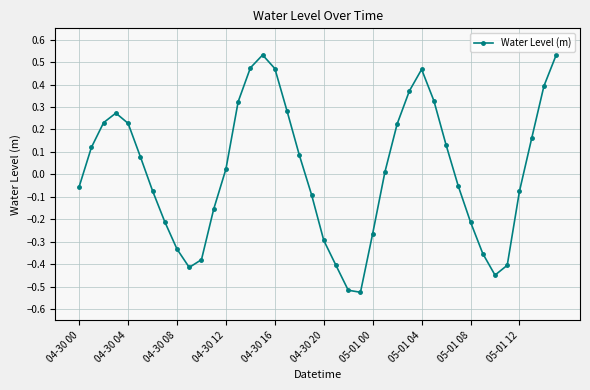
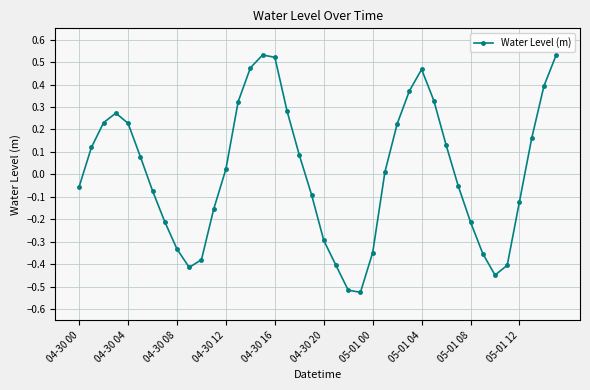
  {
    "04-30 00": -0.05,
    "04-30 04": 0.23,
    "04-30 08": -0.33,
    "04-30 12": 0.02,
-   "04-30 16": 0.47,
+   "04-30 16": 0.52,
    "04-30 20": -0.29,
-   "05-01 00": -0.26,
+   "05-01 00": -0.35,
    "05-01 04": 0.47,
    "05-01 08": -0.21,
-   "05-01 12": -0.08
+   "05-01 12": -0.12
  }
